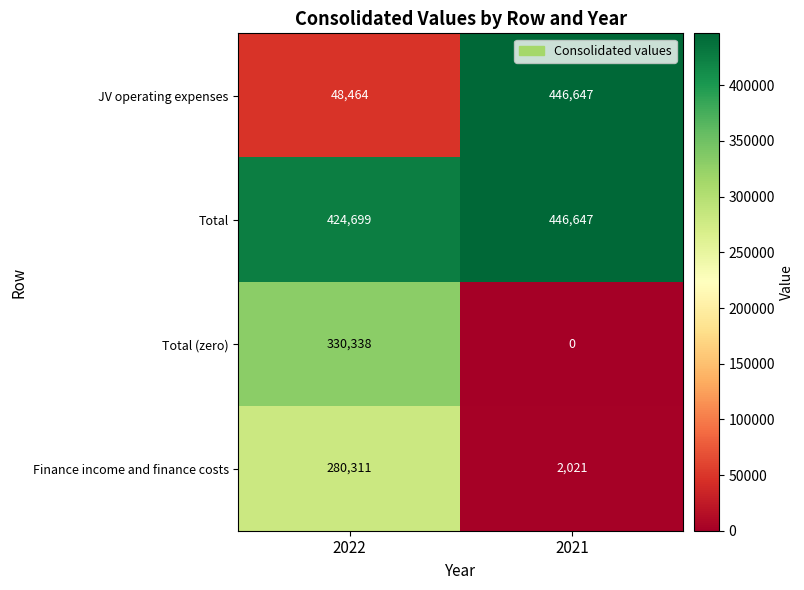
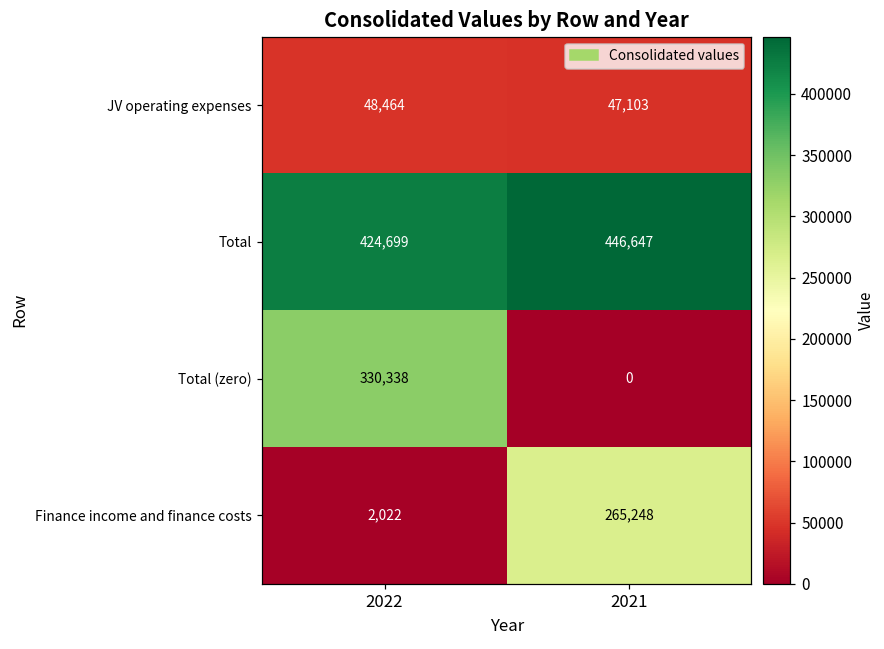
  {
    "JV operating expenses": {
      "2022": "48,464",
-     "2021": "446,647"
+     "2021": "47,103"
    },
    "Total": {
      "2022": "424,699",
      "2021": "446,647"
    },
    "Total (zero)": {
      "2022": "330,338",
      "2021": "0"
    },
    "Finance income and finance costs": {
-     "2022": "280,311",
-     "2021": "2,021"
+     "2022": "2,022",
+     "2021": "265,248"
    }
  }
